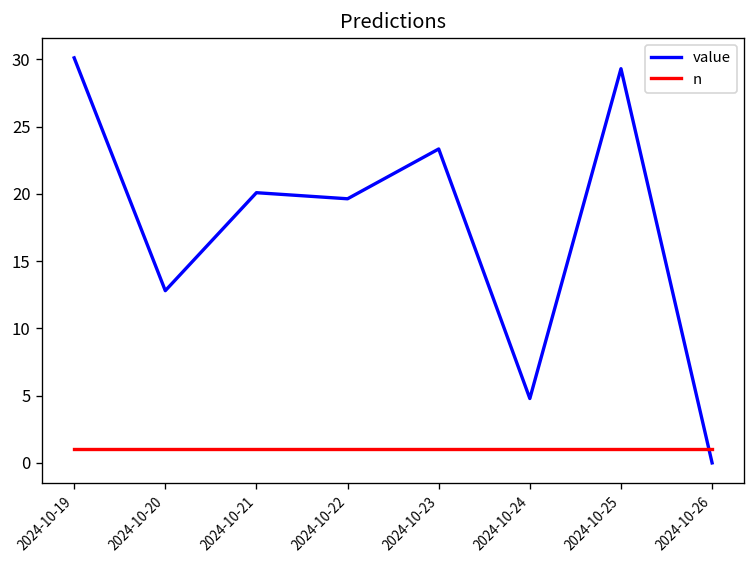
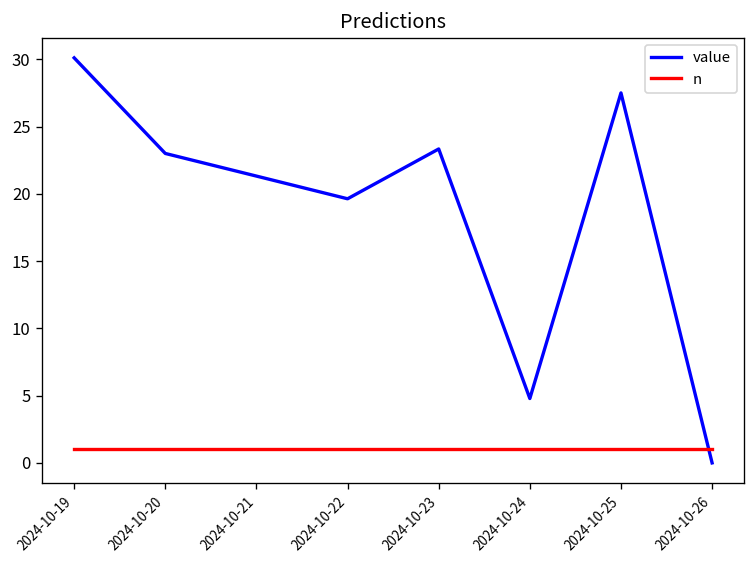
  {
    "value": {
      "2024-10-19": 30.1,
-     "2024-10-20": 12.8,
-     "2024-10-21": 20.1,
+     "2024-10-20": 23.0,
+     "2024-10-21": 21.3,
      "2024-10-22": 19.6,
      "2024-10-23": 23.3,
      "2024-10-24": 4.8,
-     "2024-10-25": 29.3,
+     "2024-10-25": 27.5,
      "2024-10-26": 0.0
    },
    "n": {
      "2024-10-19": 1.0,
      "2024-10-20": 1.0,
      "2024-10-21": 1.0,
      "2024-10-22": 1.0,
      "2024-10-23": 1.0,
      "2024-10-24": 1.0,
      "2024-10-25": 1.0,
      "2024-10-26": 1.0
    }
  }
